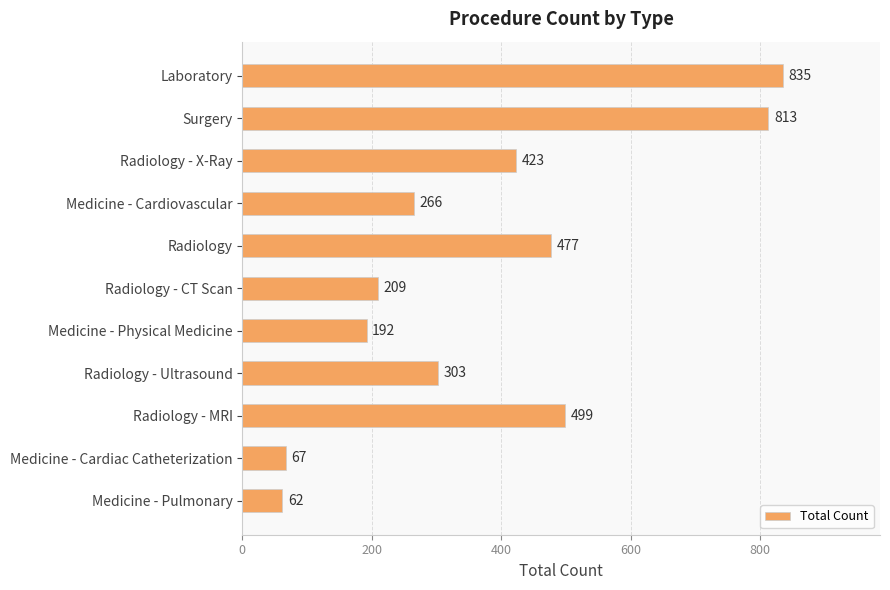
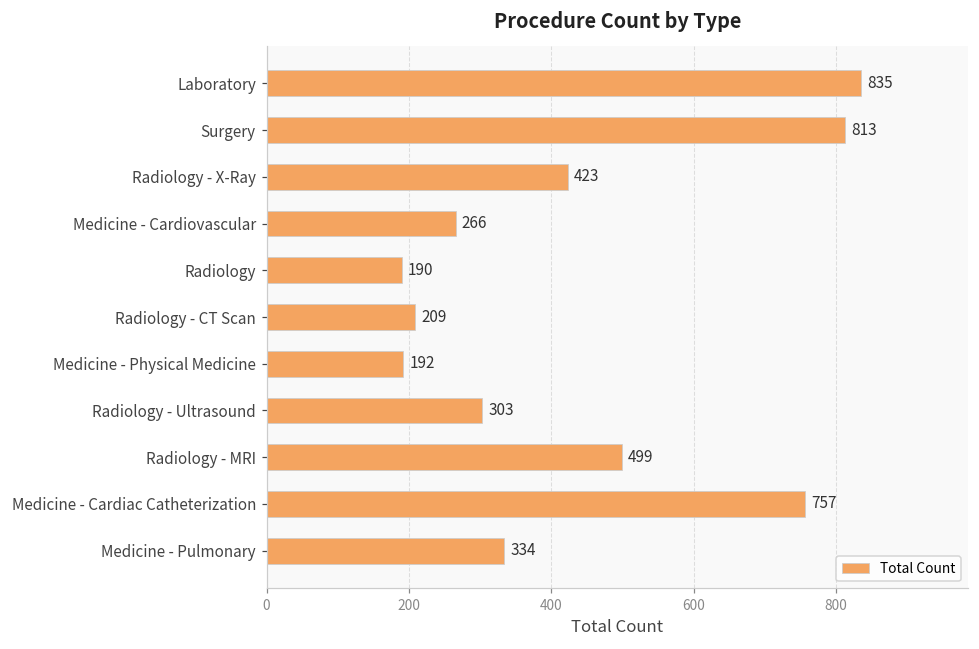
  {
    "Laboratory": 835,
    "Surgery": 813,
    "Radiology - X-Ray": 423,
    "Medicine - Cardiovascular": 266,
-   "Radiology": 477,
+   "Radiology": 190,
    "Radiology - CT Scan": 209,
    "Medicine - Physical Medicine": 192,
    "Radiology - Ultrasound": 303,
    "Radiology - MRI": 499,
-   "Medicine - Cardiac Catheterization": 67,
-   "Medicine - Pulmonary": 62
+   "Medicine - Cardiac Catheterization": 757,
+   "Medicine - Pulmonary": 334
  }
